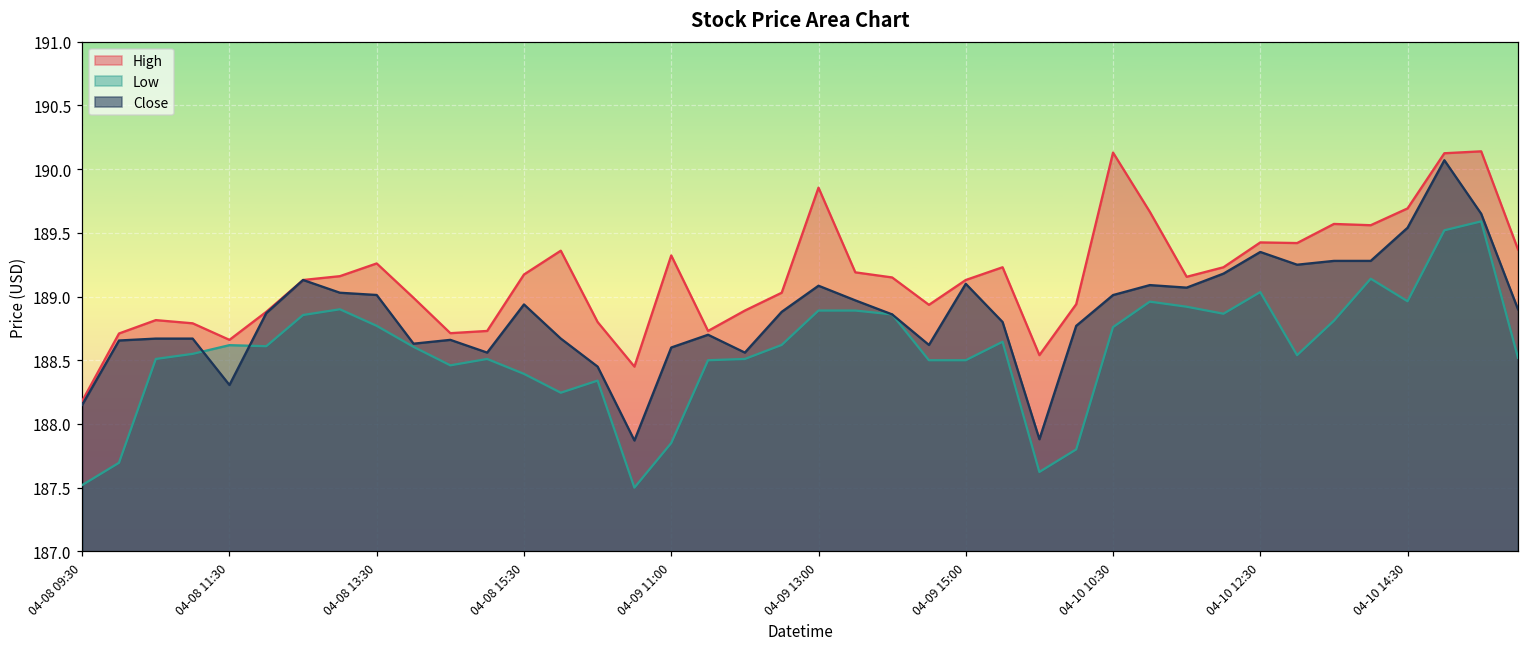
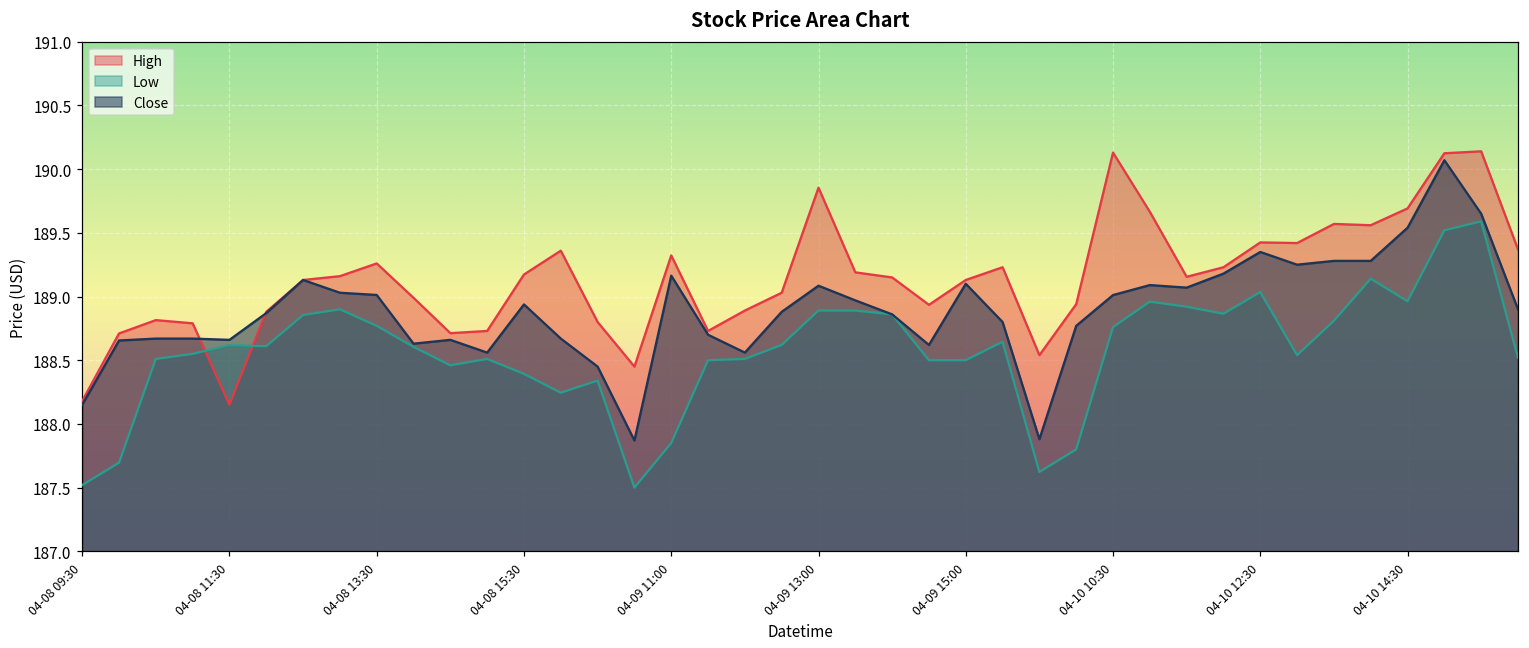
  {
    "High": {
      "04-08 09:30": 188.18,
-     "04-08 11:30": 188.66,
+     "04-08 11:30": 188.15,
      "04-08 13:30": 189.26,
      "04-08 15:30": 189.17,
      "04-09 11:00": 189.32,
      "04-09 13:00": 189.85,
      "04-09 15:00": 189.13,
      "04-10 10:30": 190.13,
      "04-10 12:30": 189.43,
      "04-10 14:30": 189.69
    },
    "Low": {
      "04-08 09:30": 187.52,
      "04-08 11:30": 188.62,
      "04-08 13:30": 188.77,
      "04-08 15:30": 188.39,
      "04-09 11:00": 187.85,
      "04-09 13:00": 188.89,
      "04-09 15:00": 188.50,
      "04-10 10:30": 188.76,
      "04-10 12:30": 189.04,
      "04-10 14:30": 188.96
    },
    "Close": {
      "04-08 09:30": 188.15,
-     "04-08 11:30": 188.31,
+     "04-08 11:30": 188.66,
      "04-08 13:30": 189.01,
      "04-08 15:30": 188.94,
-     "04-09 11:00": 188.60,
+     "04-09 11:00": 189.16,
      "04-09 13:00": 189.09,
      "04-09 15:00": 189.10,
      "04-10 10:30": 189.01,
      "04-10 12:30": 189.35,
      "04-10 14:30": 189.54
    }
  }
